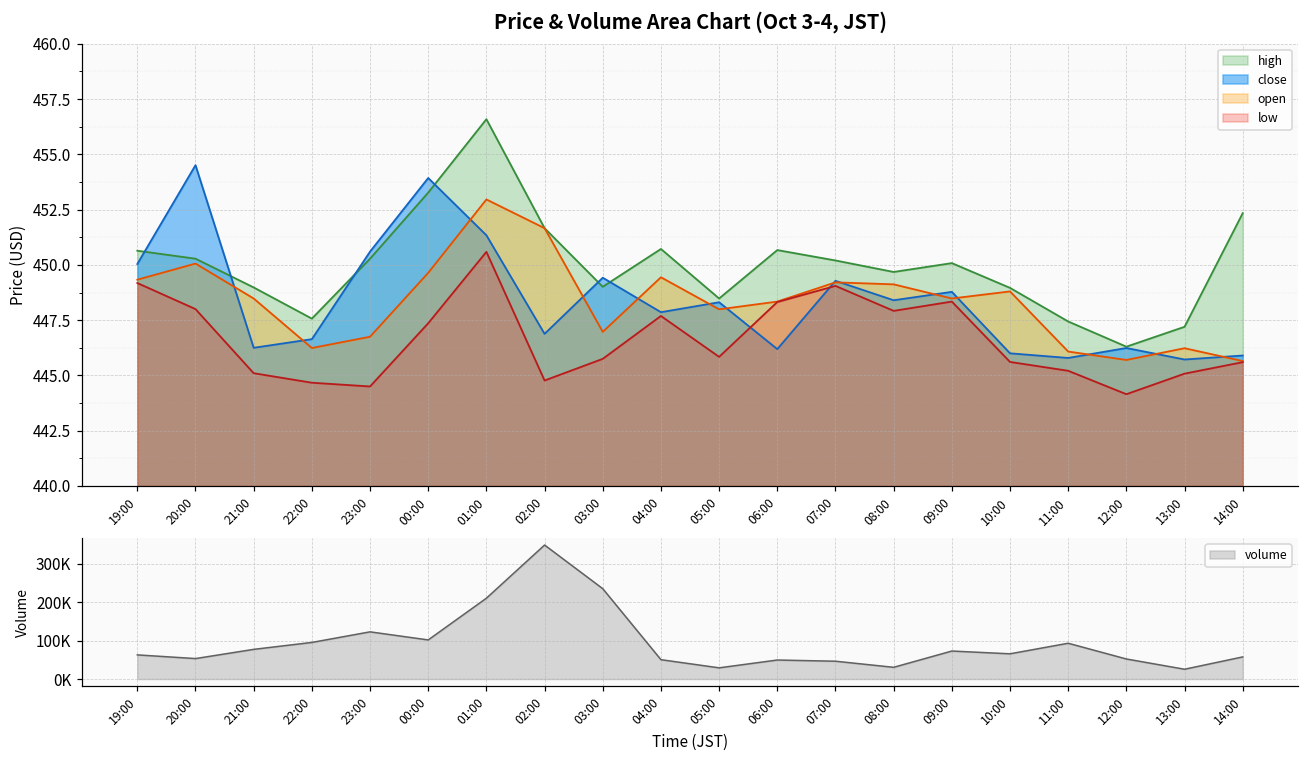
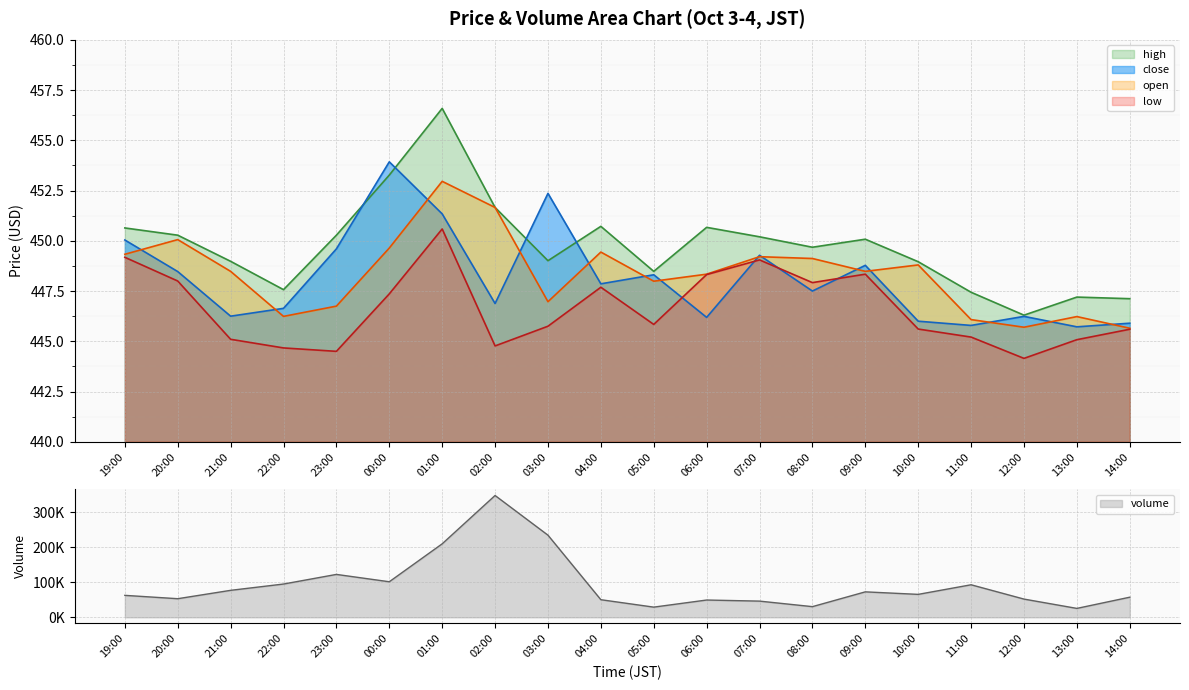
  {
    "Price & Volume Area Chart (Oct 3-4, JST)": {
      "high": {
        "19:00": 450.6,
        "20:00": 450.3,
        "21:00": 449.0,
        "22:00": 447.6,
        "23:00": 450.3,
        "00:00": 453.3,
        "01:00": 456.6,
        "03:00": 449.0,
        "04:00": 450.7,
        "05:00": 448.5,
        "06:00": 450.7,
        "07:00": 450.2,
        "08:00": 449.7,
        "09:00": 450.1,
        "10:00": 449.0,
        "11:00": 447.4,
        "13:00": 447.2,
-       "14:00": 452.3
+       "14:00": 447.1
      },
      "close": {
        "19:00": 450.0,
-       "20:00": 454.5,
+       "20:00": 448.5,
        "21:00": 446.3,
        "22:00": 446.6,
-       "23:00": 450.6,
+       "23:00": 449.6,
        "00:00": 453.9,
        "01:00": 451.3,
        "02:00": 446.9,
-       "03:00": 449.4,
+       "03:00": 452.4,
        "04:00": 447.9,
        "05:00": 448.3,
        "06:00": 446.2,
-       "08:00": 448.4,
+       "08:00": 447.5,
        "09:00": 448.8,
        "10:00": 446.0,
        "11:00": 445.8,
        "13:00": 445.7,
        "14:00": 445.9
      }
    }
  }
